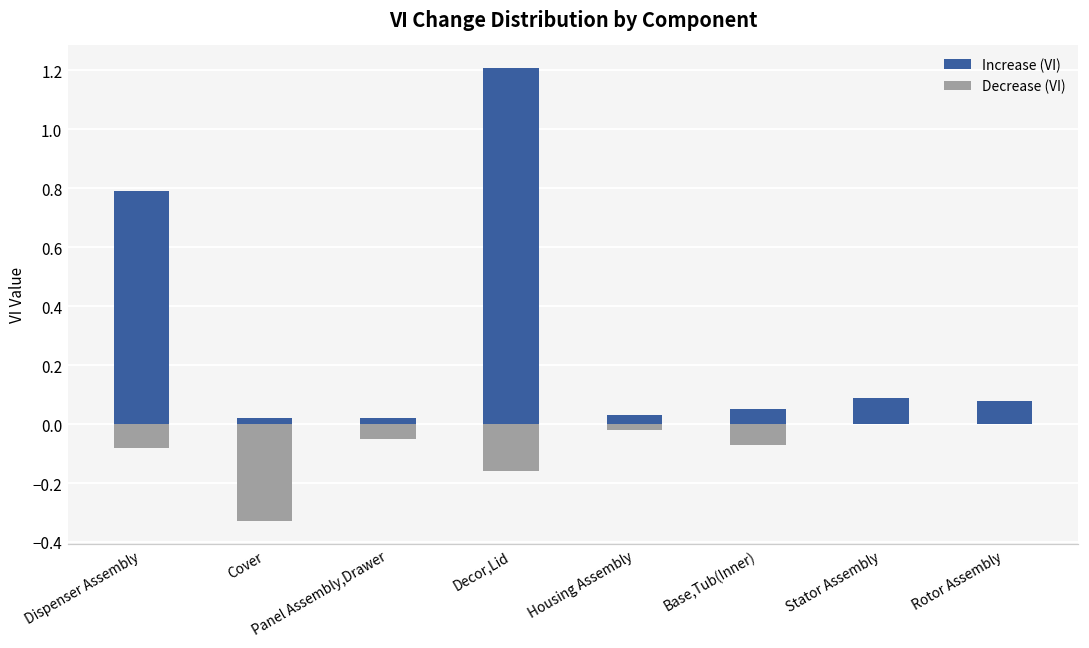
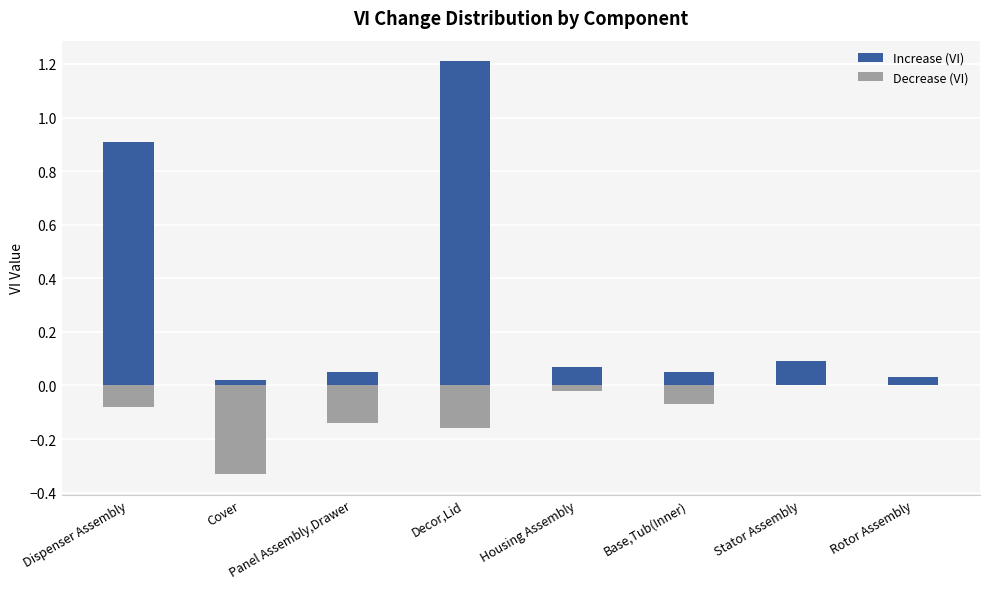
  {
    "Increase (VI)": {
-     "Dispenser Assembly": 0.79,
+     "Dispenser Assembly": 0.91,
      "Cover": 0.02,
-     "Panel Assembly,Drawer": 0.02,
+     "Panel Assembly,Drawer": 0.05,
      "Decor,Lid": 1.21,
-     "Housing Assembly": 0.03,
+     "Housing Assembly": 0.07,
      "Base,Tub(Inner)": 0.05,
      "Stator Assembly": 0.09,
-     "Rotor Assembly": 0.08
+     "Rotor Assembly": 0.03
    },
    "Decrease (VI)": {
      "Dispenser Assembly": -0.08,
      "Cover": -0.33,
-     "Panel Assembly,Drawer": -0.05,
+     "Panel Assembly,Drawer": -0.14,
      "Decor,Lid": -0.16,
      "Housing Assembly": -0.02,
      "Base,Tub(Inner)": -0.07,
      "Stator Assembly": 0.00,
      "Rotor Assembly": 0.00
    }
  }
